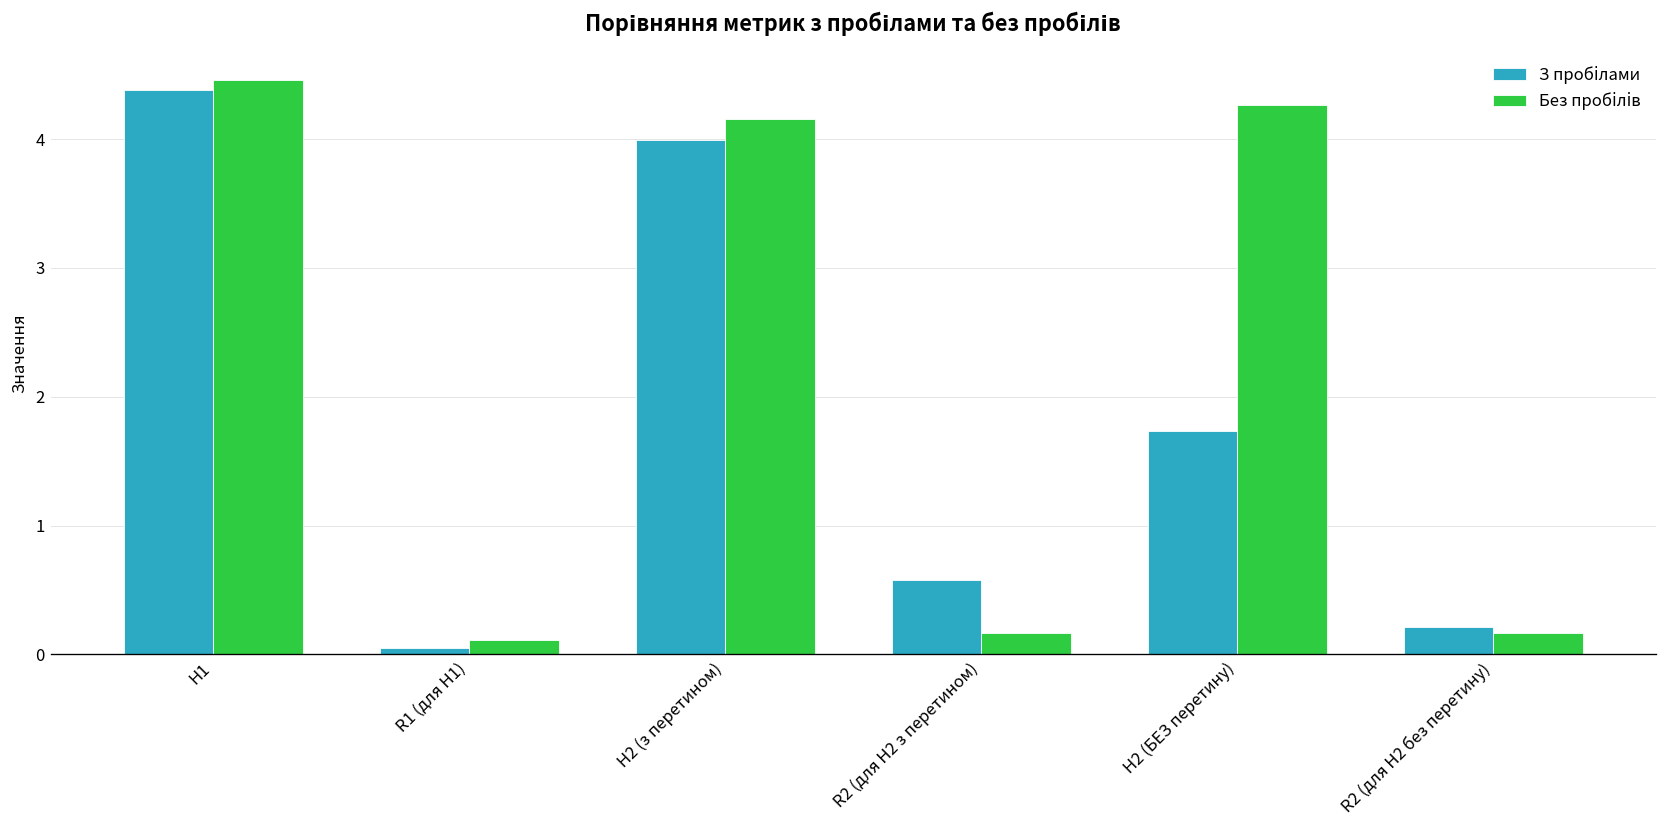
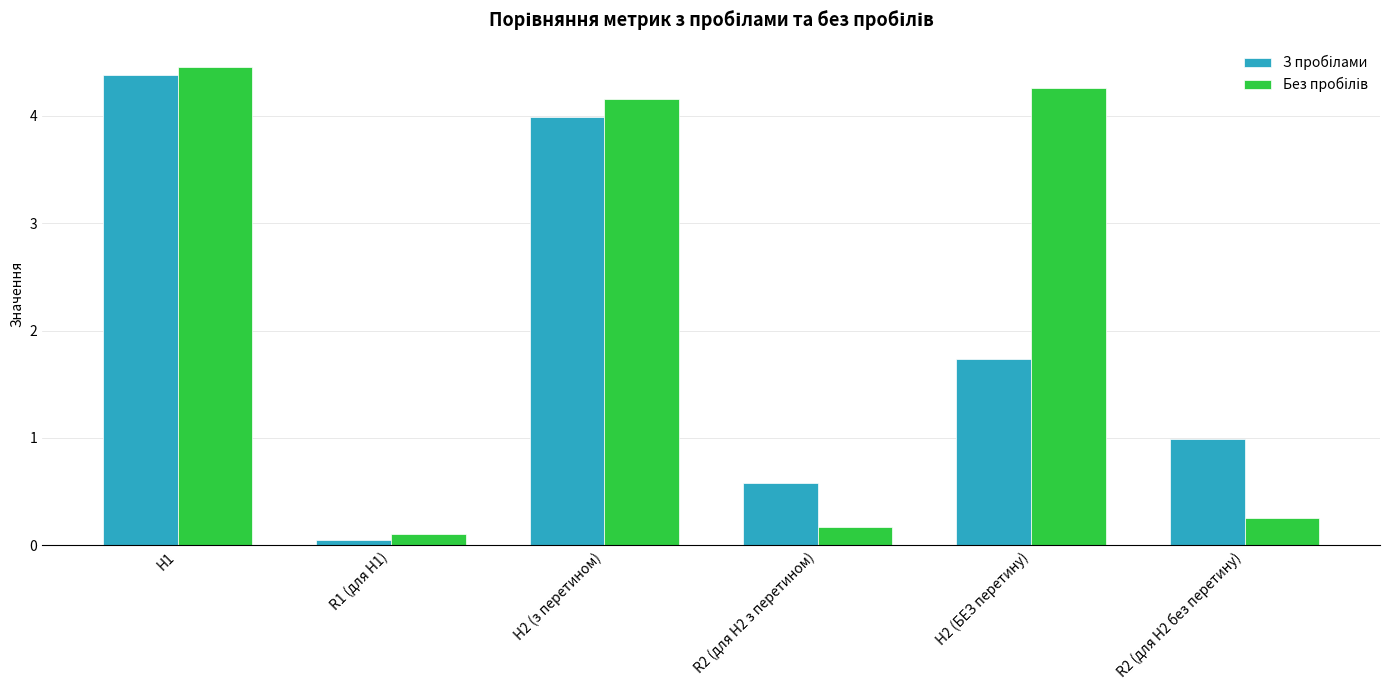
  {
    "З пробілами": {
      "H1": 4.38,
      "R1 (для H1)": 0.05,
      "H2 (з перетином)": 3.99,
      "R2 (для H2 з перетином)": 0.58,
      "H2 (БЕЗ перетину)": 1.74,
-     "R2 (для H2 без перетину)": 0.21
+     "R2 (для H2 без перетину)": 0.99
    },
    "Без пробілів": {
      "H1": 4.46,
      "R1 (для H1)": 0.11,
      "H2 (з перетином)": 4.15,
      "R2 (для H2 з перетином)": 0.17,
      "H2 (БЕЗ перетину)": 4.26,
-     "R2 (для H2 без перетину)": 0.17
+     "R2 (для H2 без перетину)": 0.26
    }
  }
